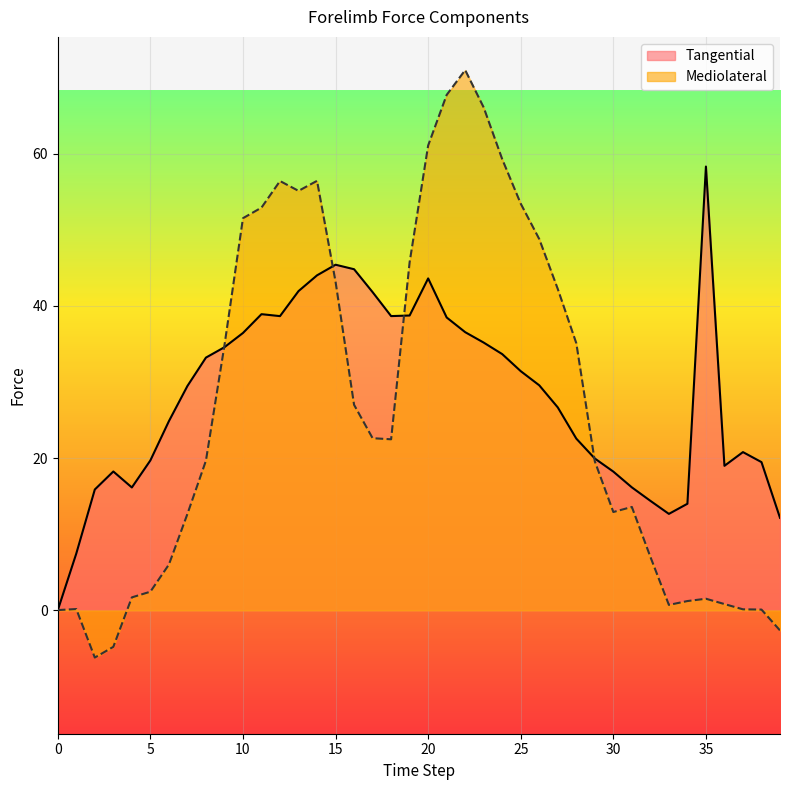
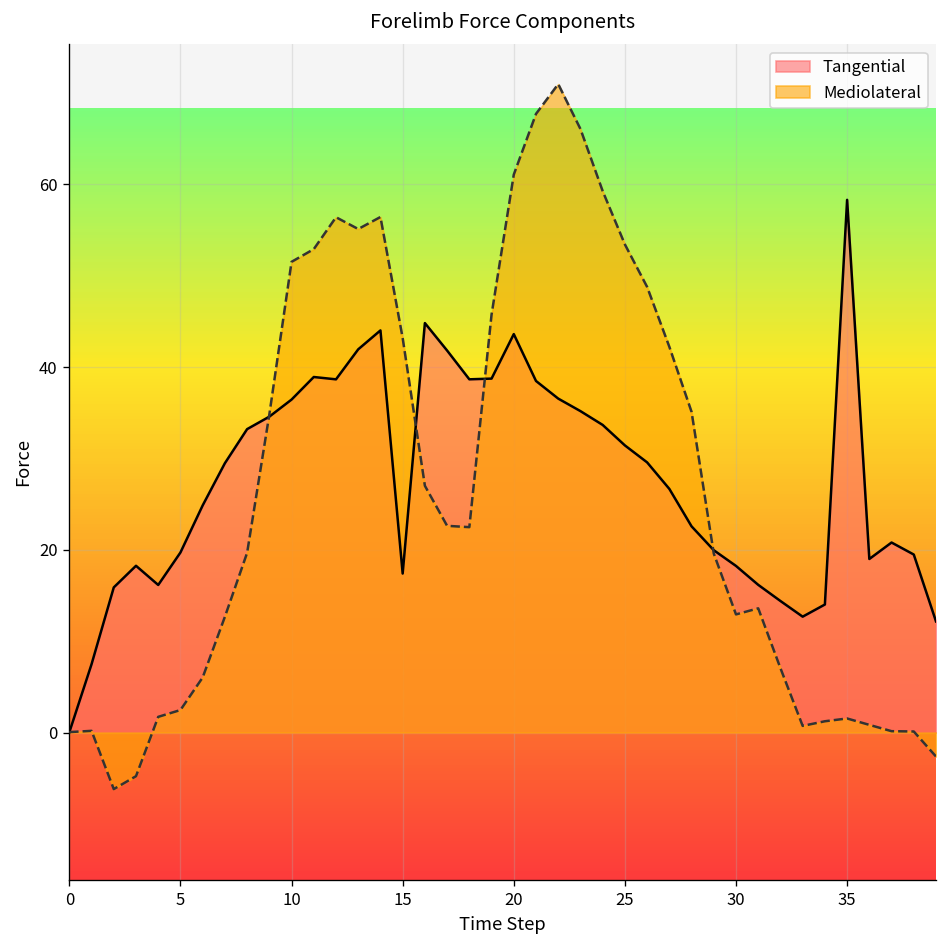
  {
    "Tangential": {
      "5": 20,
      "10": 36,
-     "15": 45,
+     "15": 17,
      "20": 44,
      "25": 31,
      "30": 18,
      "35": 58
    }
  }
